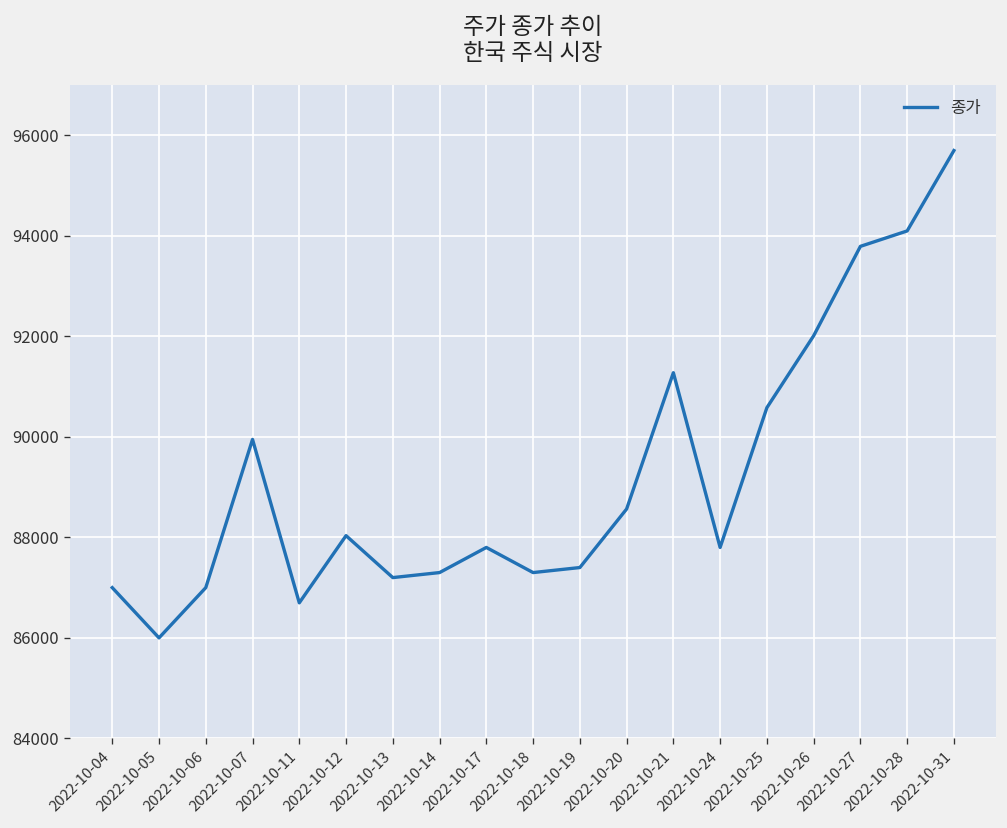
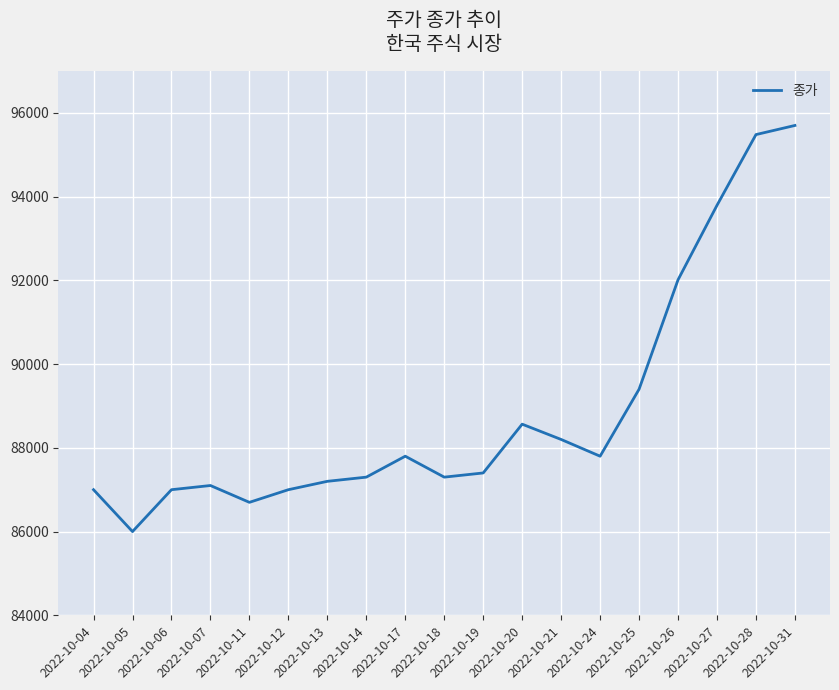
  {
    "2022-10-04": 87000,
    "2022-10-05": 86000,
    "2022-10-06": 87000,
-   "2022-10-07": 90000,
+   "2022-10-07": 87100,
    "2022-10-11": 86700,
-   "2022-10-12": 88000,
+   "2022-10-12": 87000,
    "2022-10-13": 87200,
    "2022-10-14": 87300,
    "2022-10-17": 87800,
    "2022-10-18": 87300,
    "2022-10-19": 87400,
    "2022-10-20": 88600,
-   "2022-10-21": 91300,
+   "2022-10-21": 88200,
    "2022-10-24": 87800,
-   "2022-10-25": 90600,
+   "2022-10-25": 89400,
    "2022-10-26": 92000,
    "2022-10-27": 93800,
-   "2022-10-28": 94100,
+   "2022-10-28": 95500,
    "2022-10-31": 95700
  }
